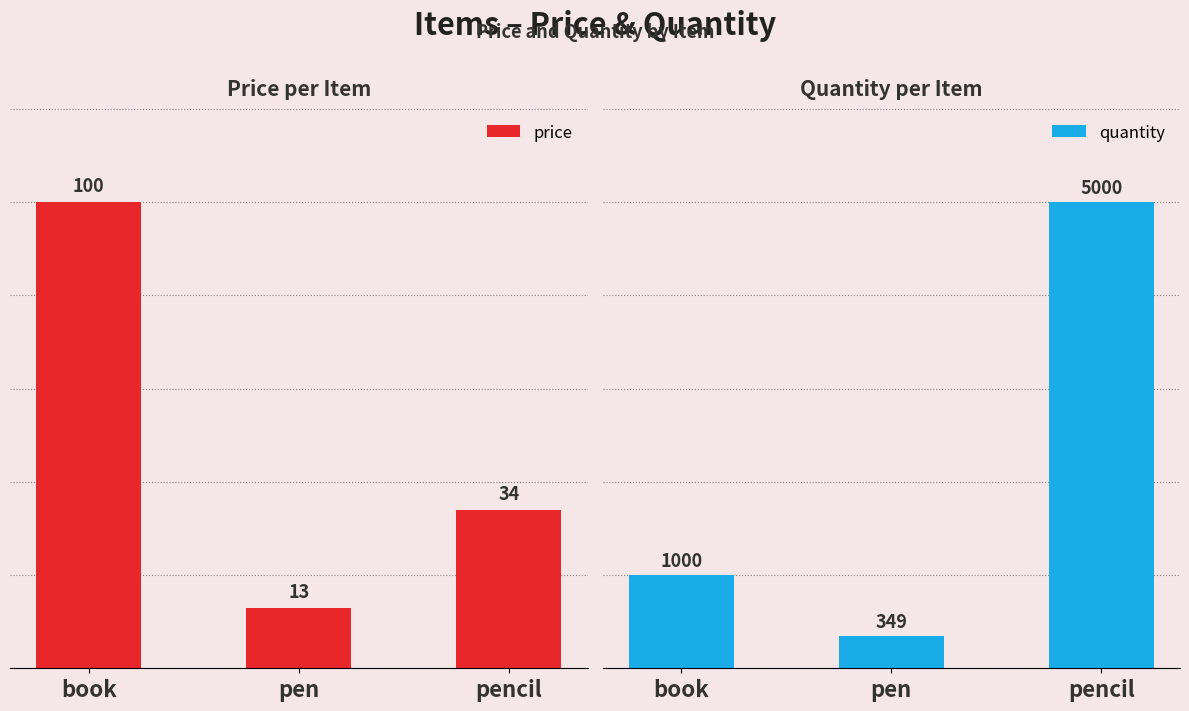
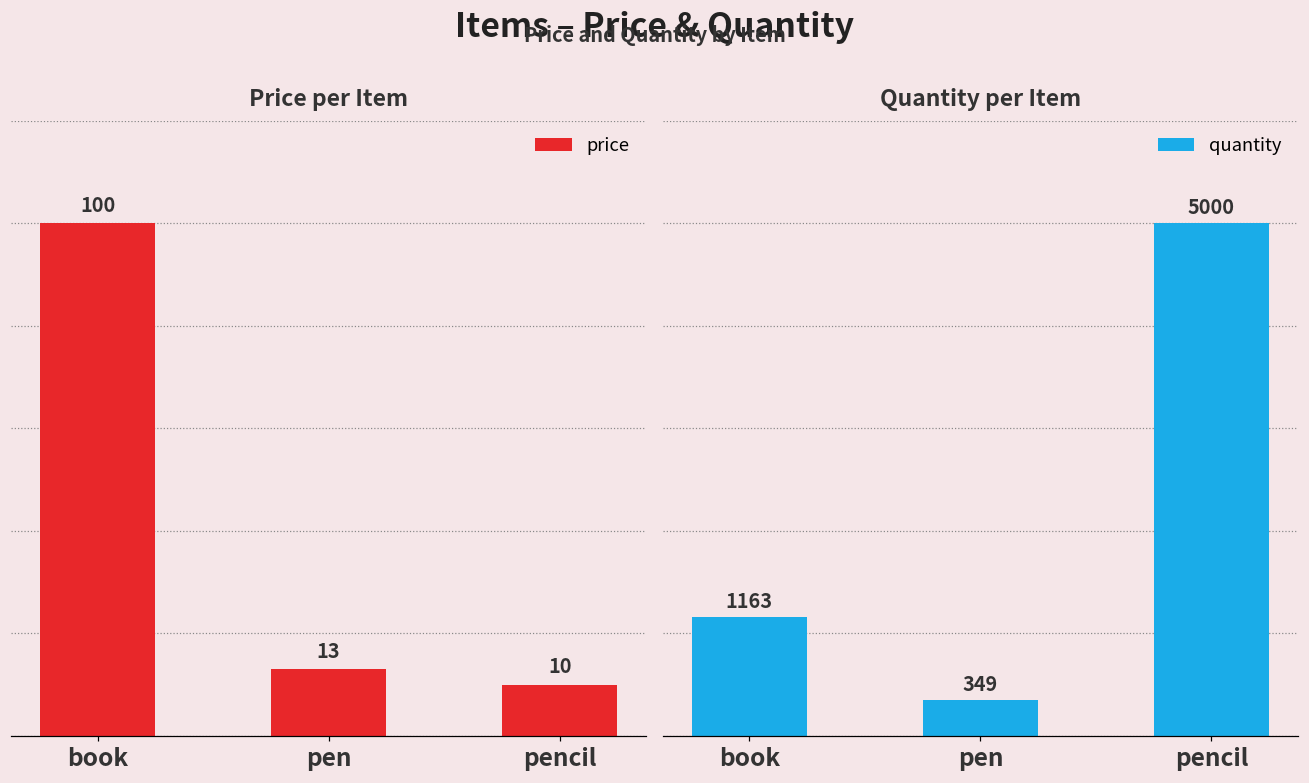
  {
    "Price per Item": {
      "book": 100,
      "pen": 13,
-     "pencil": 34
+     "pencil": 10
    },
    "Quantity per Item": {
-     "book": 1000,
+     "book": 1163,
      "pen": 349,
      "pencil": 5000
    }
  }
